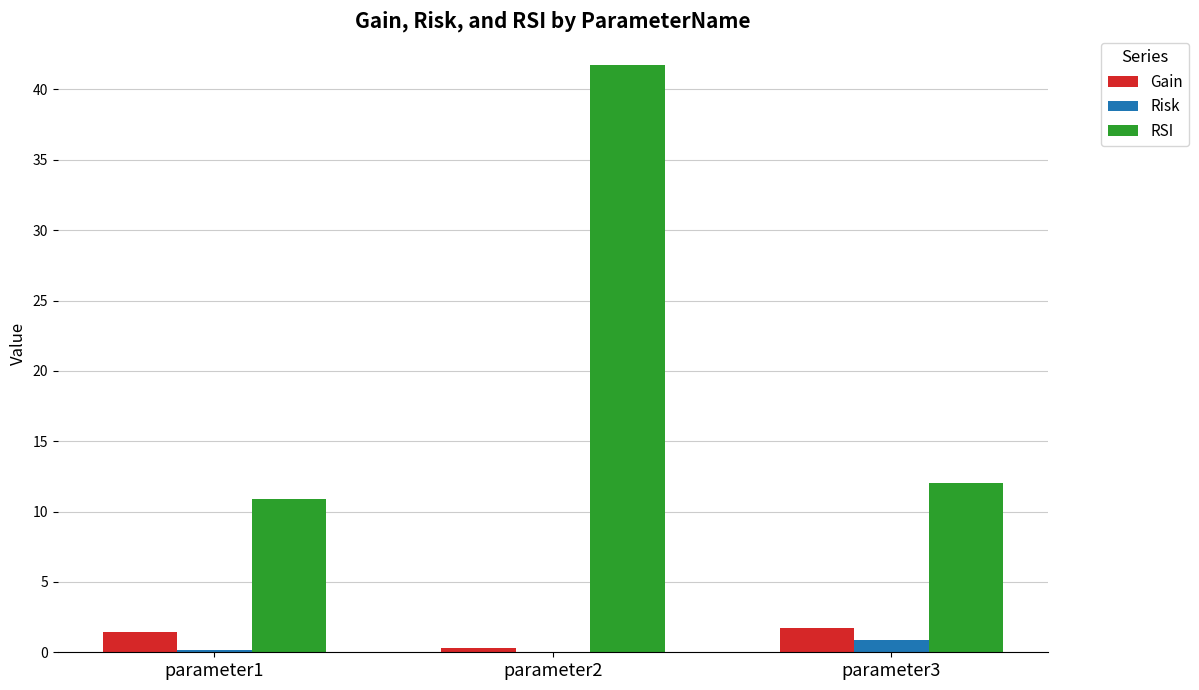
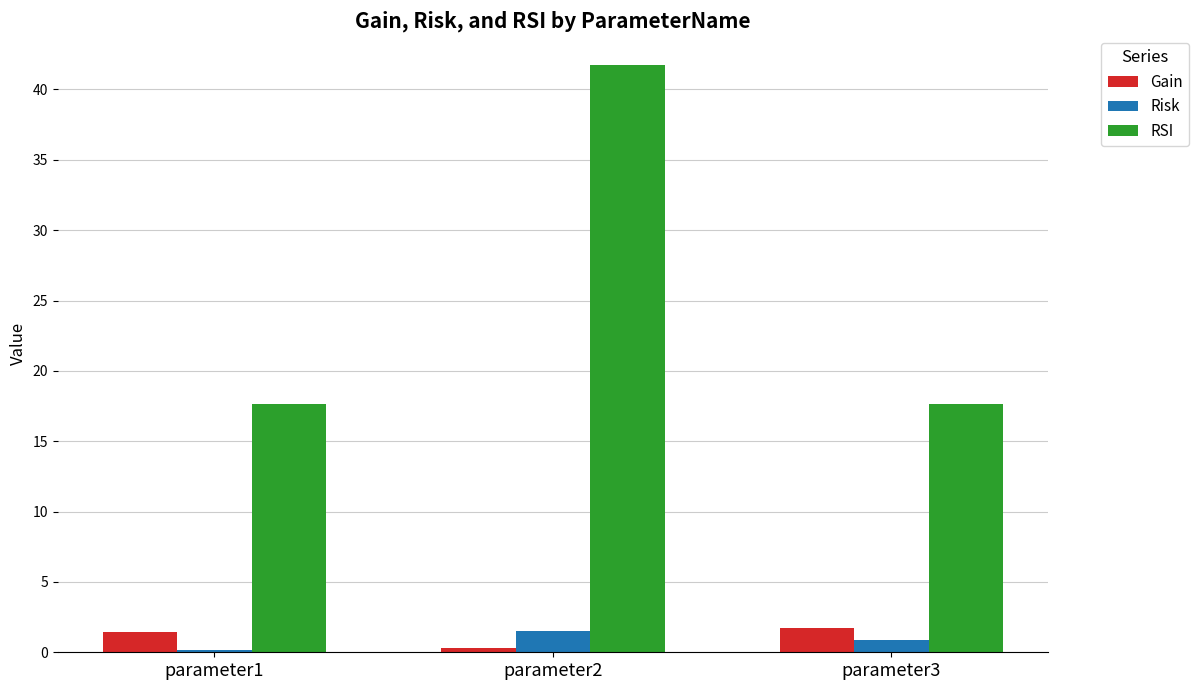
  {
    "Gain": {
      "parameter1": 1.4,
      "parameter2": 0.3,
      "parameter3": 1.7
    },
    "Risk": {
-     "parameter2": 0.0,
+     "parameter2": 1.5,
      "parameter3": 0.9
    },
    "RSI": {
-     "parameter1": 10.9,
+     "parameter1": 17.6,
      "parameter2": 41.8,
-     "parameter3": 12.1
+     "parameter3": 17.6
    }
  }
